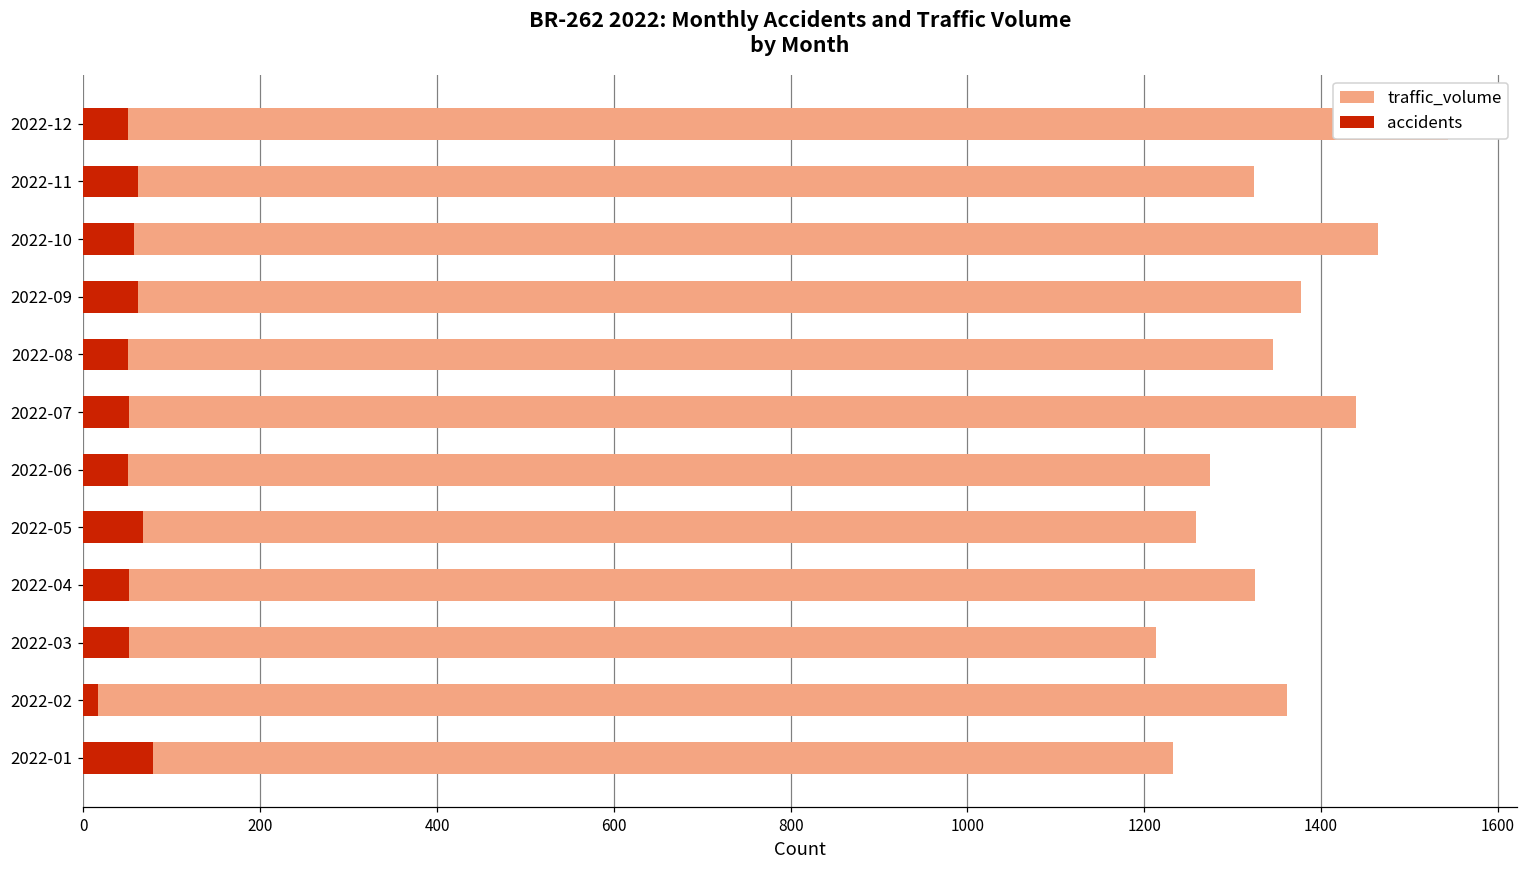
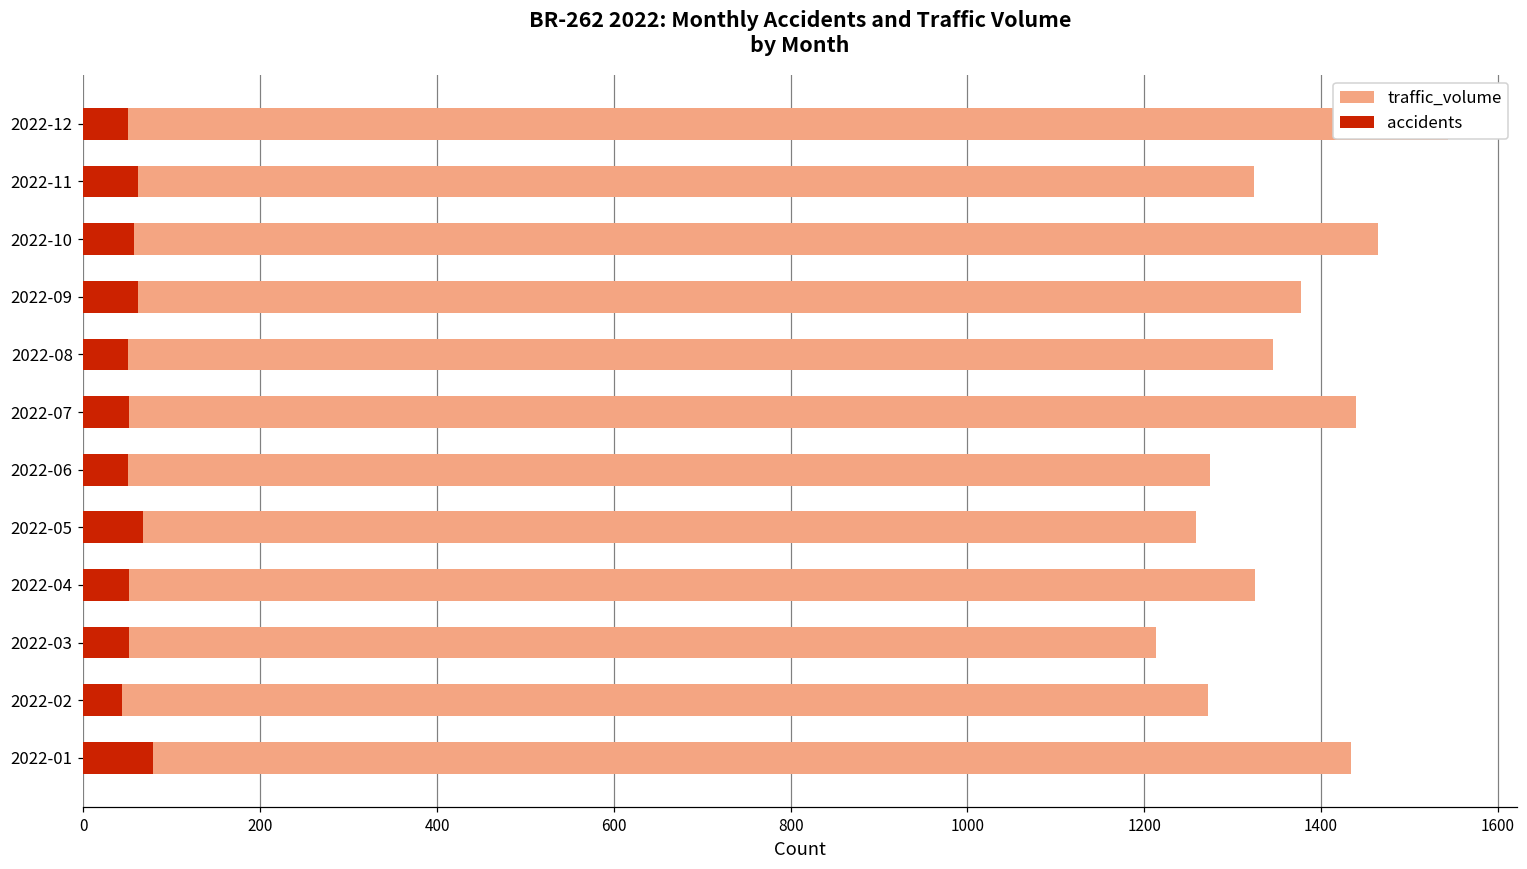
  {
    "traffic_volume": {
      "2022-11": 1320,
      "2022-10": 1470,
      "2022-09": 1380,
      "2022-08": 1350,
      "2022-07": 1440,
      "2022-06": 1270,
      "2022-05": 1260,
      "2022-04": 1330,
      "2022-03": 1210,
-     "2022-02": 1360,
-     "2022-01": 1230
+     "2022-02": 1270,
+     "2022-01": 1430
    },
    "accidents": {
-     "2022-02": 20
+     "2022-02": 40
    }
  }
